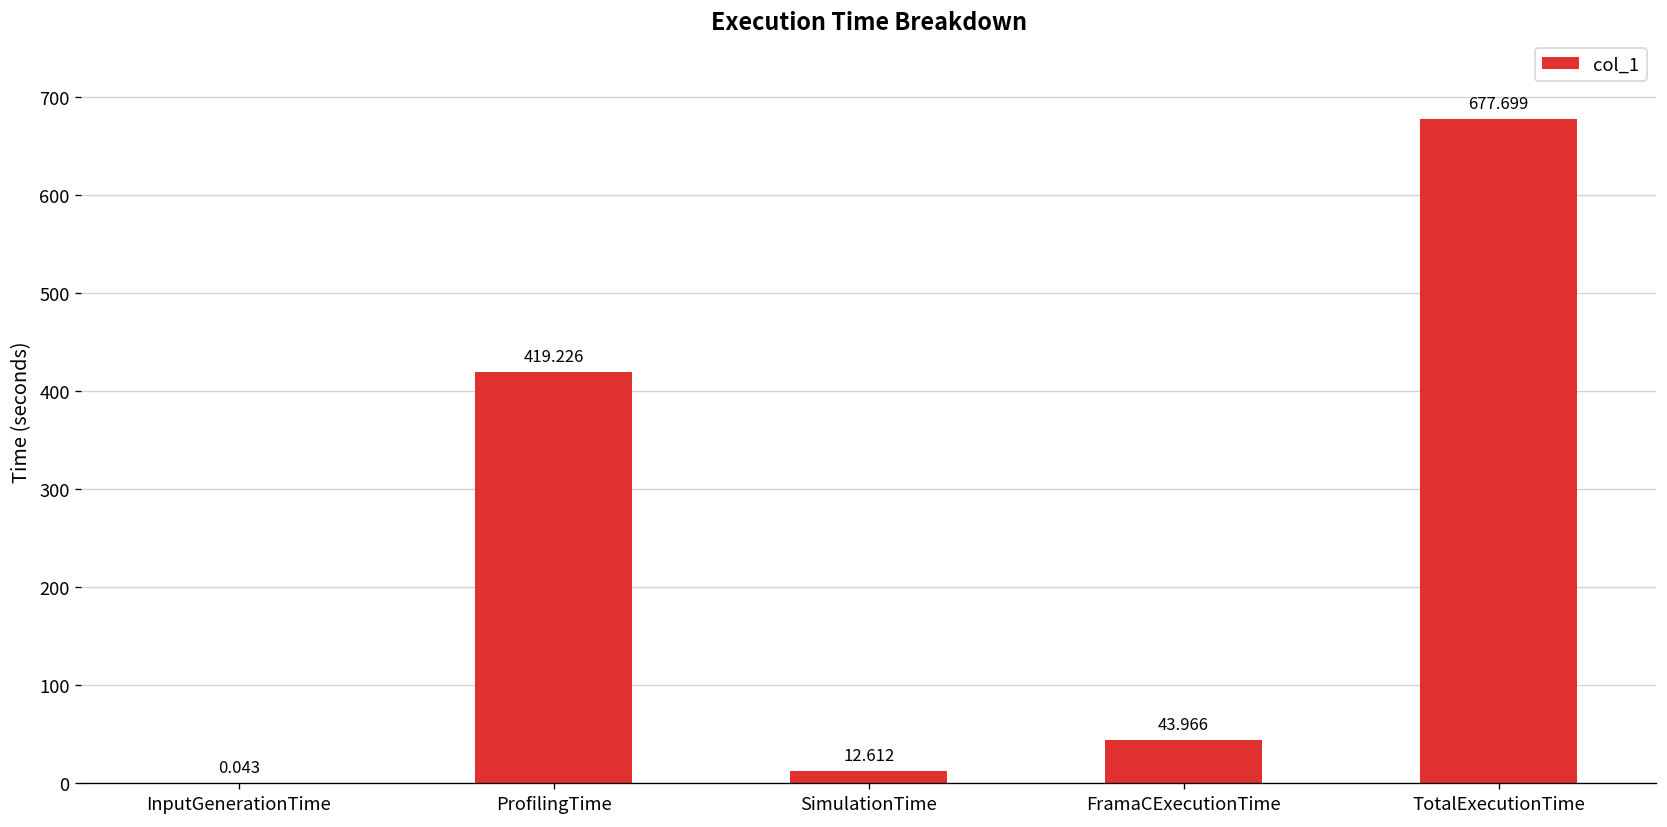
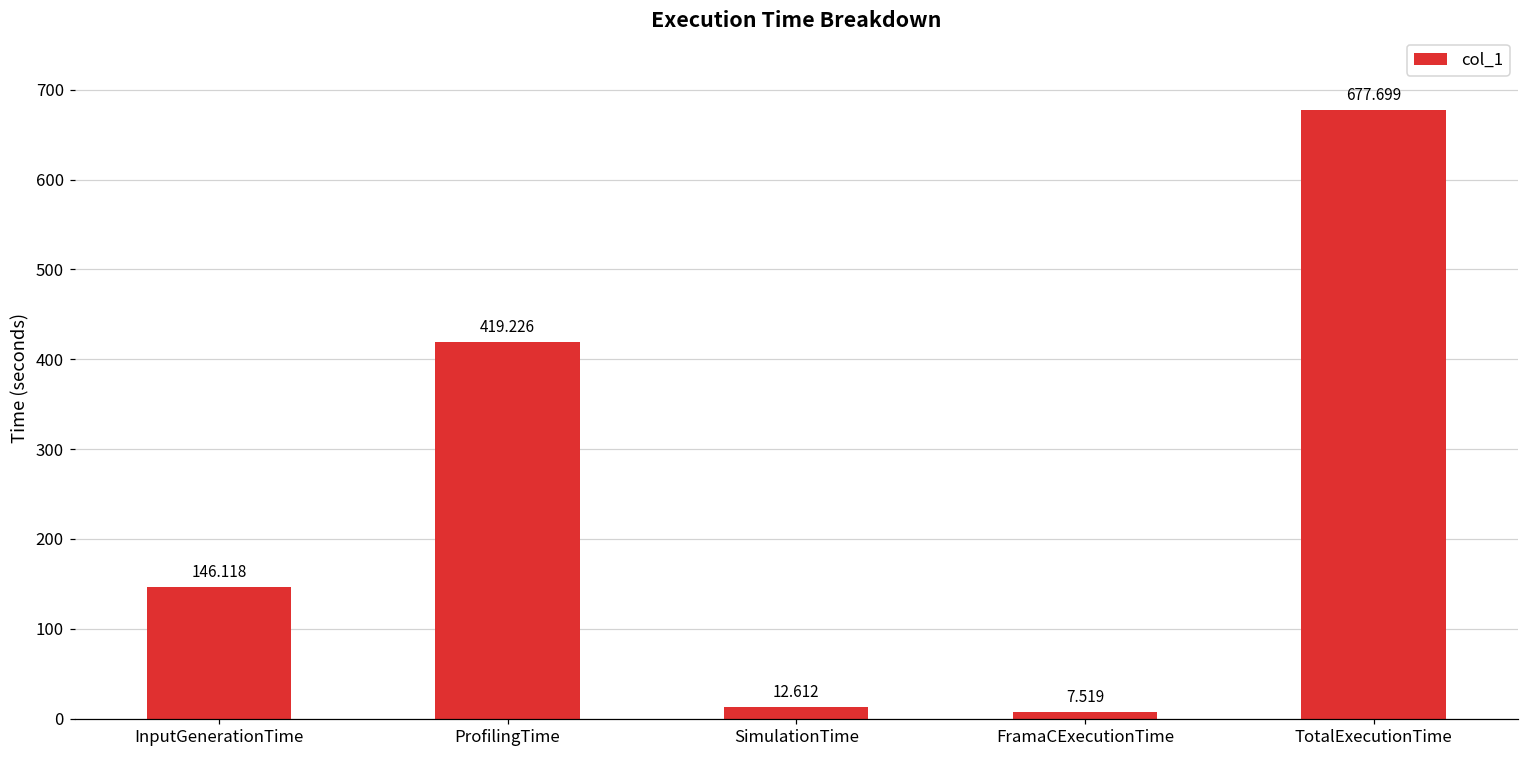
  {
-   "InputGenerationTime": 0.043,
+   "InputGenerationTime": 146.118,
    "ProfilingTime": 419.226,
    "SimulationTime": 12.612,
-   "FramaCExecutionTime": 43.966,
+   "FramaCExecutionTime": 7.519,
    "TotalExecutionTime": 677.699
  }
